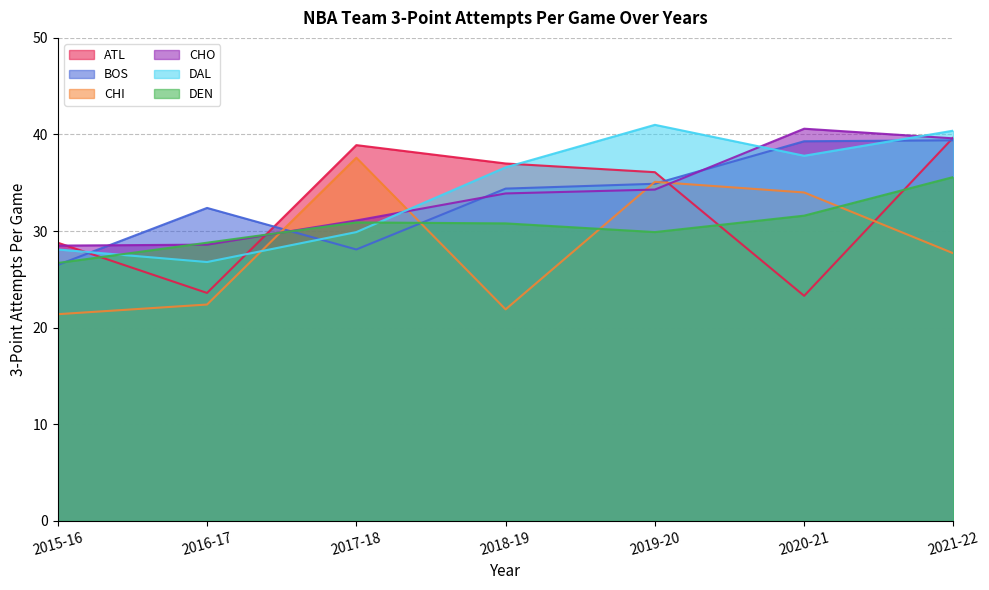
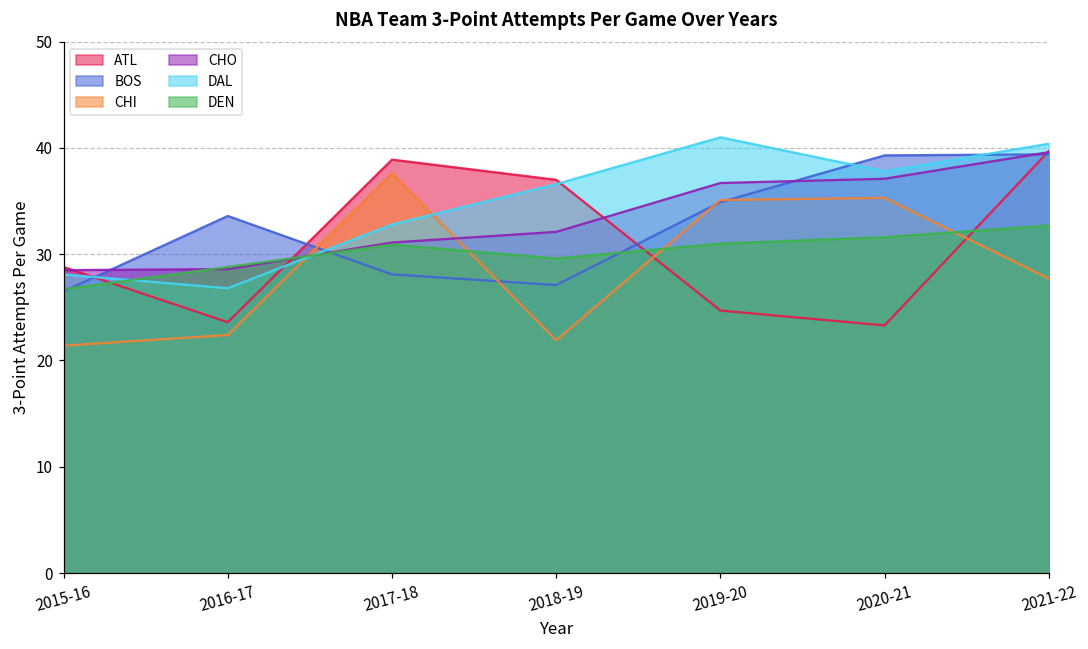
  {
    "ATL": {
      "2015-16": 29,
      "2016-17": 24,
      "2017-18": 39,
      "2018-19": 37,
-     "2019-20": 36,
+     "2019-20": 25,
      "2020-21": 23
    },
    "BOS": {
-     "2016-17": 32,
+     "2016-17": 34,
      "2017-18": 28,
-     "2018-19": 34,
+     "2018-19": 27,
      "2020-21": 39
    },
    "CHI": {
      "2015-16": 21,
      "2016-17": 22,
      "2017-18": 38,
      "2018-19": 22,
-     "2020-21": 34,
+     "2020-21": 35,
      "2021-22": 28
    },
    "CHO": {
      "2015-16": 29,
-     "2018-19": 34,
-     "2019-20": 34,
-     "2020-21": 41
+     "2018-19": 32,
+     "2019-20": 37,
+     "2020-21": 37
    },
    "DAL": {
      "2015-16": 28,
      "2016-17": 27,
-     "2017-18": 30,
+     "2017-18": 33,
      "2018-19": 37,
      "2019-20": 41,
      "2020-21": 38,
      "2021-22": 40
    },
    "DEN": {
-     "2018-19": 31,
-     "2019-20": 30,
+     "2018-19": 30,
+     "2019-20": 31,
      "2020-21": 32,
-     "2021-22": 36
+     "2021-22": 33
    }
  }
